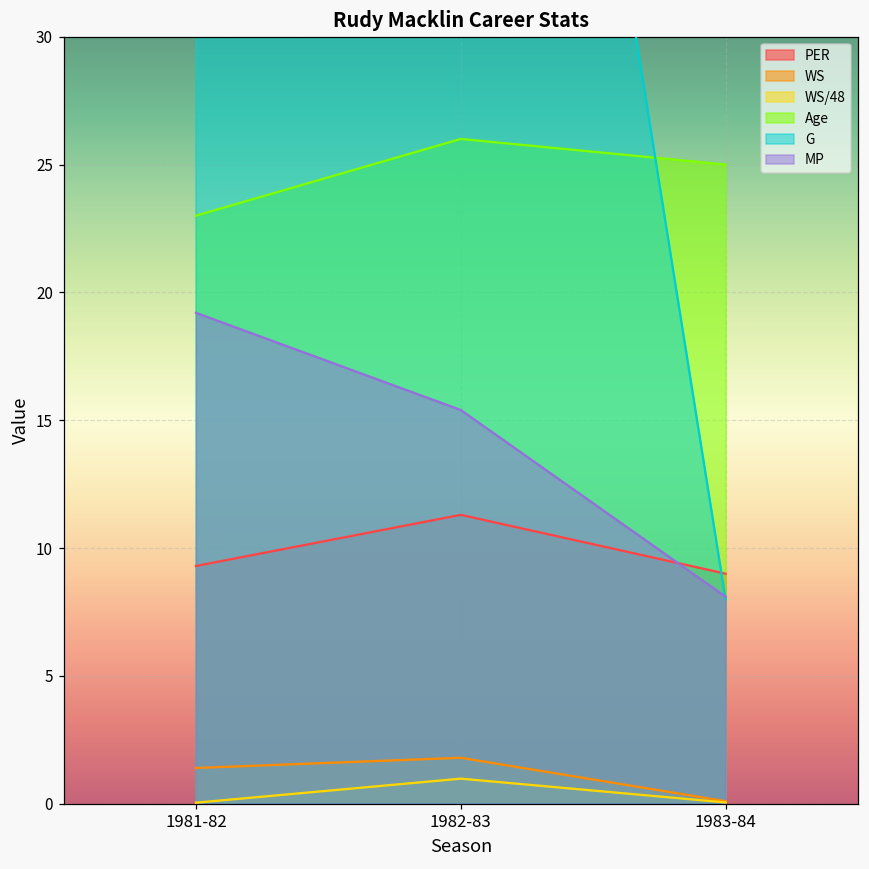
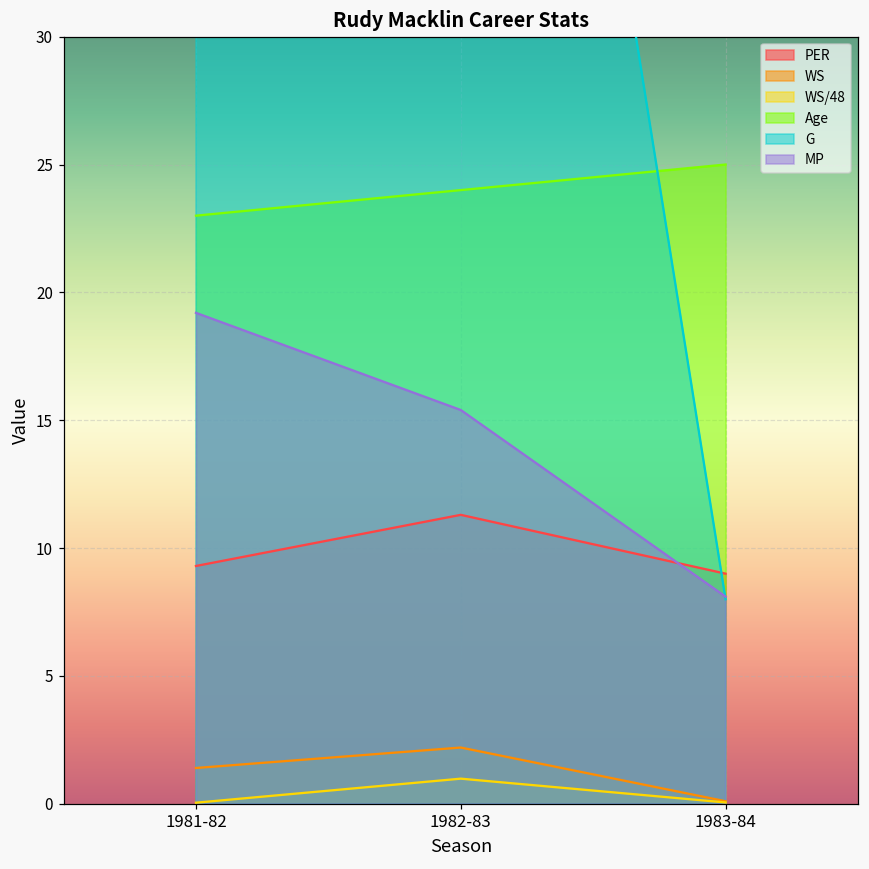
  {
    "PER": {
      "1981-82": 9.3,
      "1982-83": 11.3,
      "1983-84": 9.0
    },
    "WS": {
      "1981-82": 1.4,
-     "1982-83": 1.8
+     "1982-83": 2.2
    },
    "WS/48": {
      "1981-82": 0.0,
      "1982-83": 1.0
    },
    "Age": {
      "1981-82": 23,
-     "1982-83": 26,
+     "1982-83": 24,
      "1983-84": 25
    },
    "MP": {
      "1981-82": 19.2,
      "1982-83": 15.4
    }
  }
